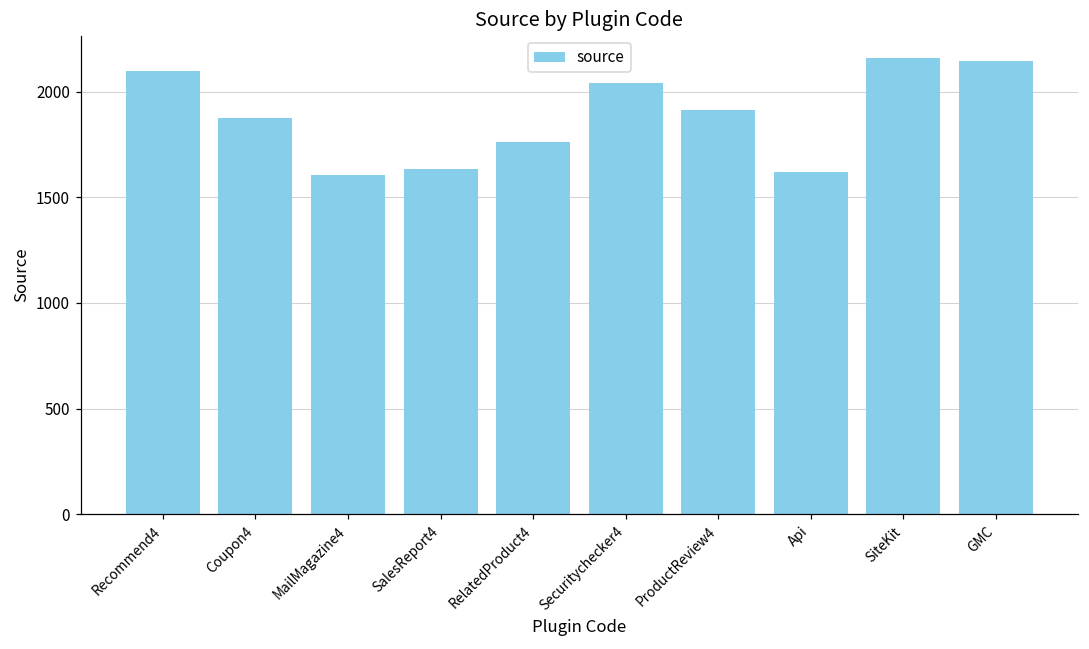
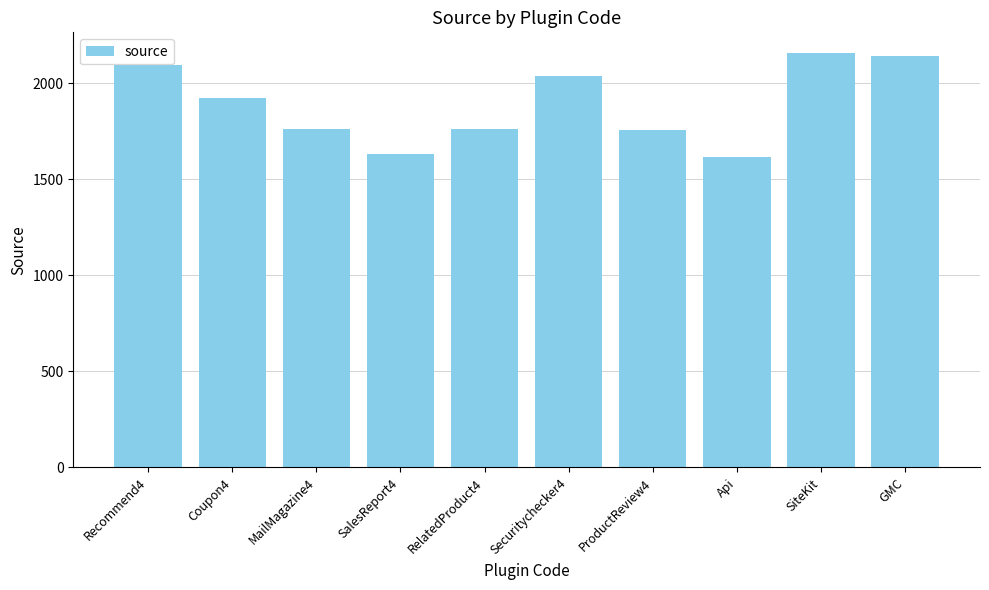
  {
    "Recommend4": 2100,
-   "Coupon4": 1880,
-   "MailMagazine4": 1610,
+   "Coupon4": 1920,
+   "MailMagazine4": 1760,
    "SalesReport4": 1630,
    "RelatedProduct4": 1760,
    "Securitychecker4": 2040,
-   "ProductReview4": 1910,
+   "ProductReview4": 1760,
    "Api": 1620,
    "SiteKit": 2160,
    "GMC": 2140
  }
